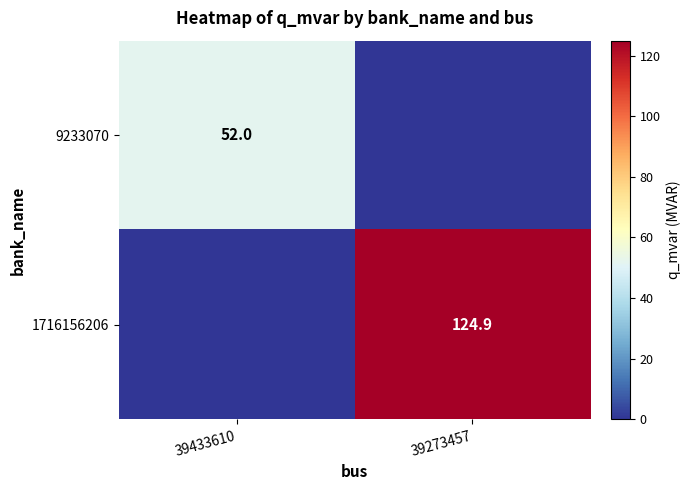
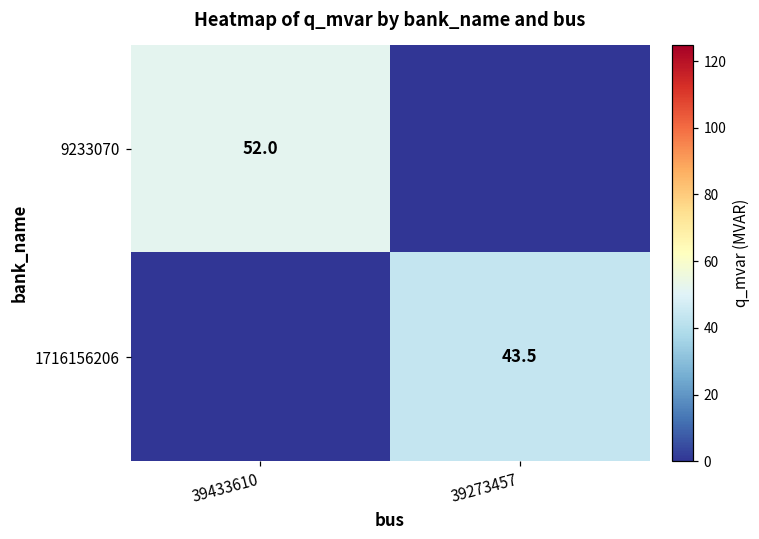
  {
    "9233070": {
      "39433610": 52.0
    },
    "1716156206": {
-     "39273457": 124.9
+     "39273457": 43.5
    }
  }
